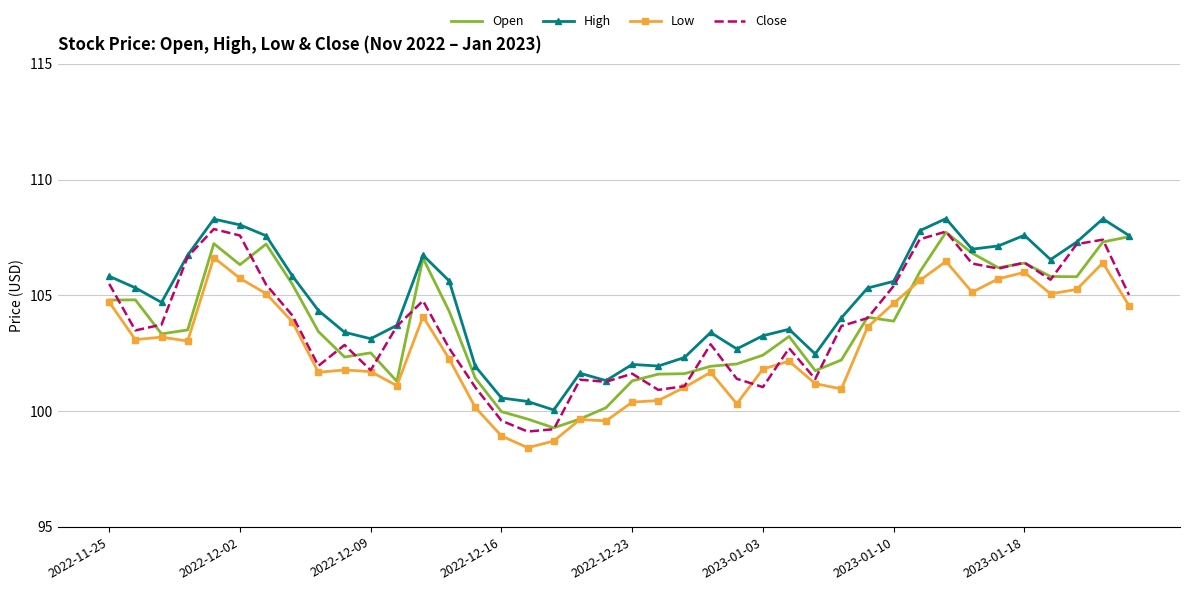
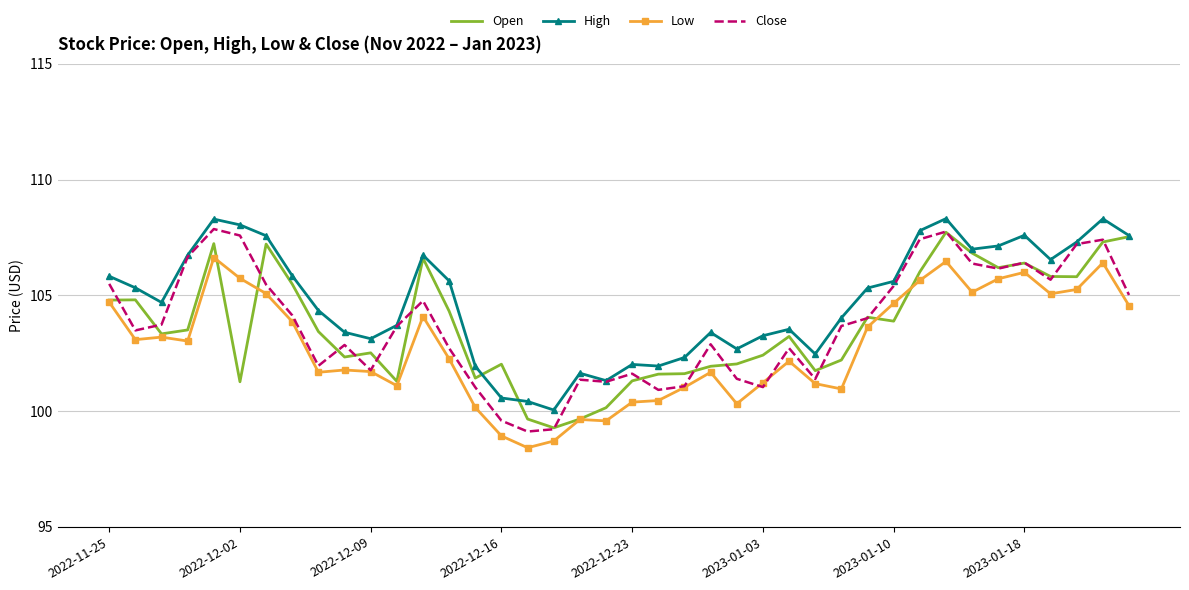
  {
    "Open": {
-     "2022-12-02": 106.3,
+     "2022-12-02": 101.3,
      "2022-12-09": 102.5,
-     "2022-12-16": 100.0,
+     "2022-12-16": 102.0,
      "2022-12-23": 101.3,
      "2023-01-03": 102.4,
      "2023-01-10": 103.9
    },
    "High": {
      "2022-11-25": 105.8,
      "2022-12-02": 108.0,
      "2022-12-09": 103.1,
      "2022-12-16": 100.6,
      "2022-12-23": 102.0,
      "2023-01-03": 103.3,
      "2023-01-10": 105.6,
      "2023-01-18": 107.6
    },
    "Low": {
      "2022-12-02": 105.7,
      "2022-12-16": 98.9,
      "2022-12-23": 100.4,
-     "2023-01-03": 101.8,
+     "2023-01-03": 101.2,
      "2023-01-10": 104.7,
      "2023-01-18": 106.0
    },
    "Close": {
      "2022-11-25": 105.5,
      "2022-12-02": 107.6,
      "2022-12-16": 99.6,
      "2022-12-23": 101.6,
      "2023-01-03": 101.0,
      "2023-01-10": 105.4
    }
  }
